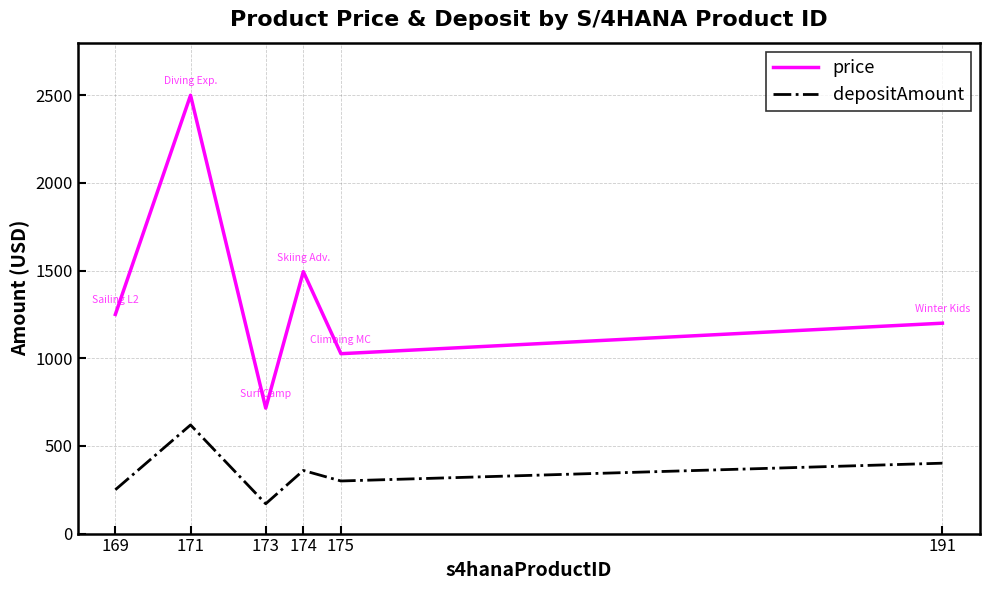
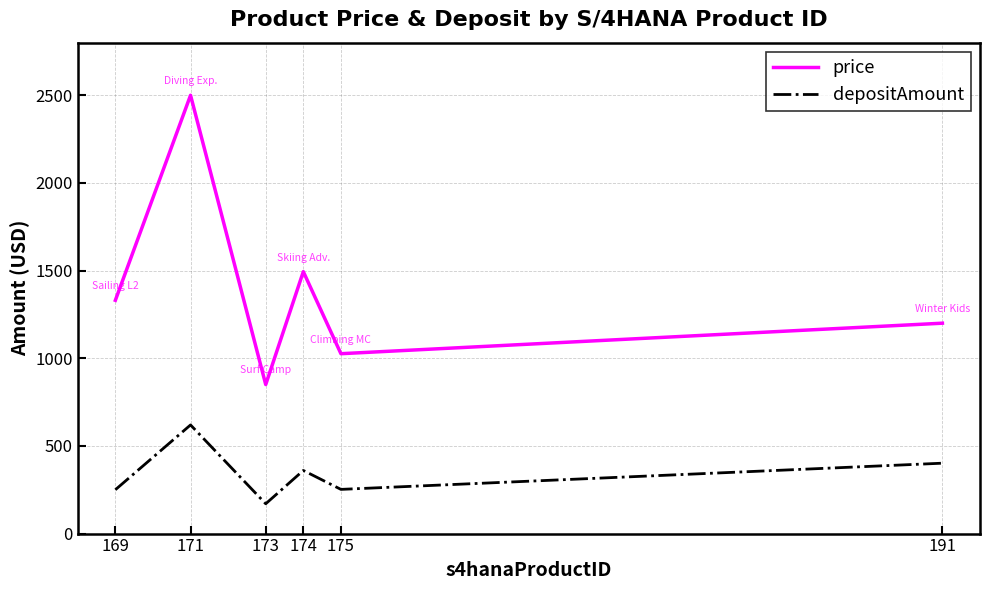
  {
    "price": {
-     "169": 1250,
+     "169": 1330,
      "171": 2500,
-     "173": 720,
+     "173": 850,
      "174": 1490,
      "175": 1030,
      "191": 1200
    },
    "depositAmount": {
      "169": 250,
      "171": 620,
      "173": 170,
      "174": 360,
-     "175": 300,
+     "175": 250,
      "191": 400
    }
  }
